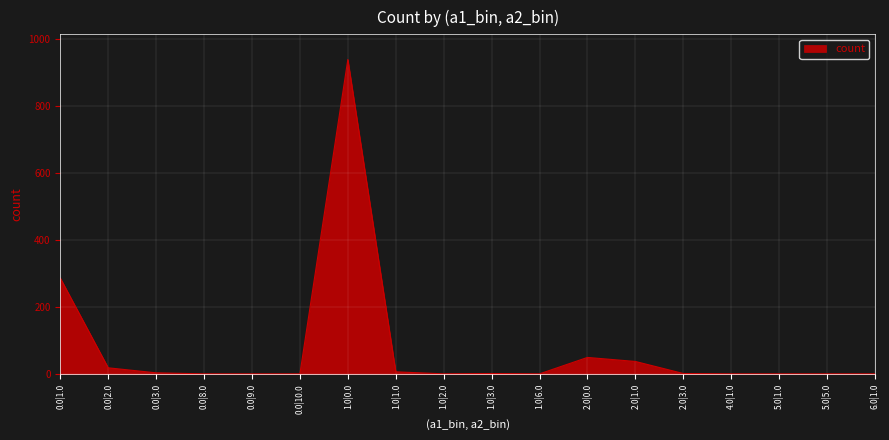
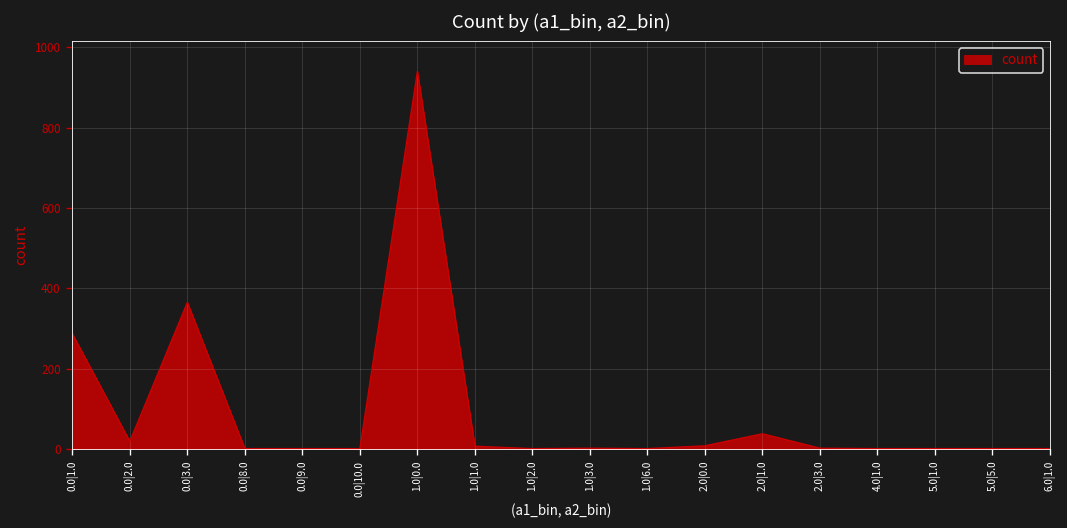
  {
    "0.0|1.0": 290,
    "0.0|2.0": 20,
-   "0.0|3.0": 0,
+   "0.0|3.0": 370,
    "0.0|8.0": 0,
    "0.0|9.0": 0,
    "0.0|10.0": 0,
    "1.0|0.0": 940,
    "1.0|1.0": 10,
    "1.0|2.0": 0,
    "1.0|3.0": 0,
    "1.0|6.0": 0,
-   "2.0|0.0": 50,
+   "2.0|0.0": 10,
    "2.0|1.0": 40,
    "2.0|3.0": 0,
    "4.0|1.0": 0,
    "5.0|1.0": 0,
    "5.0|5.0": 0,
    "6.0|1.0": 0
  }
